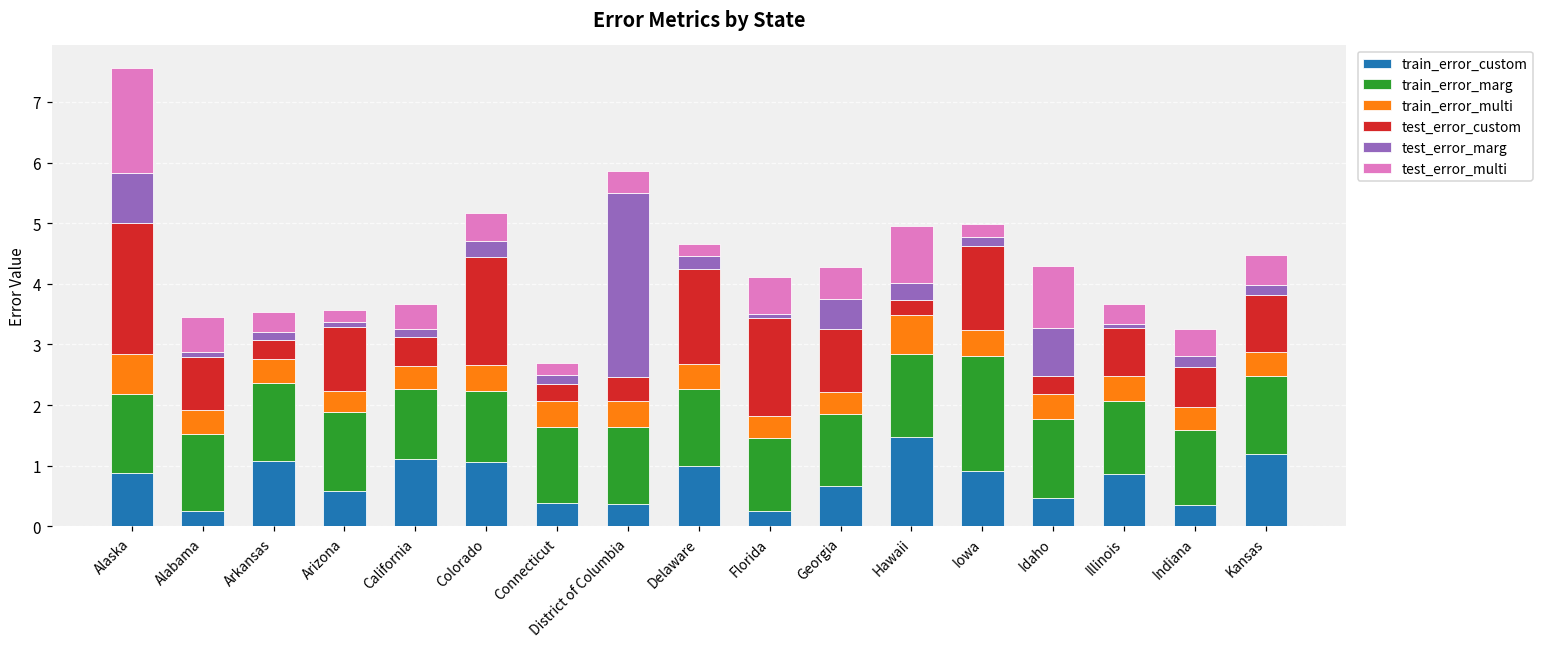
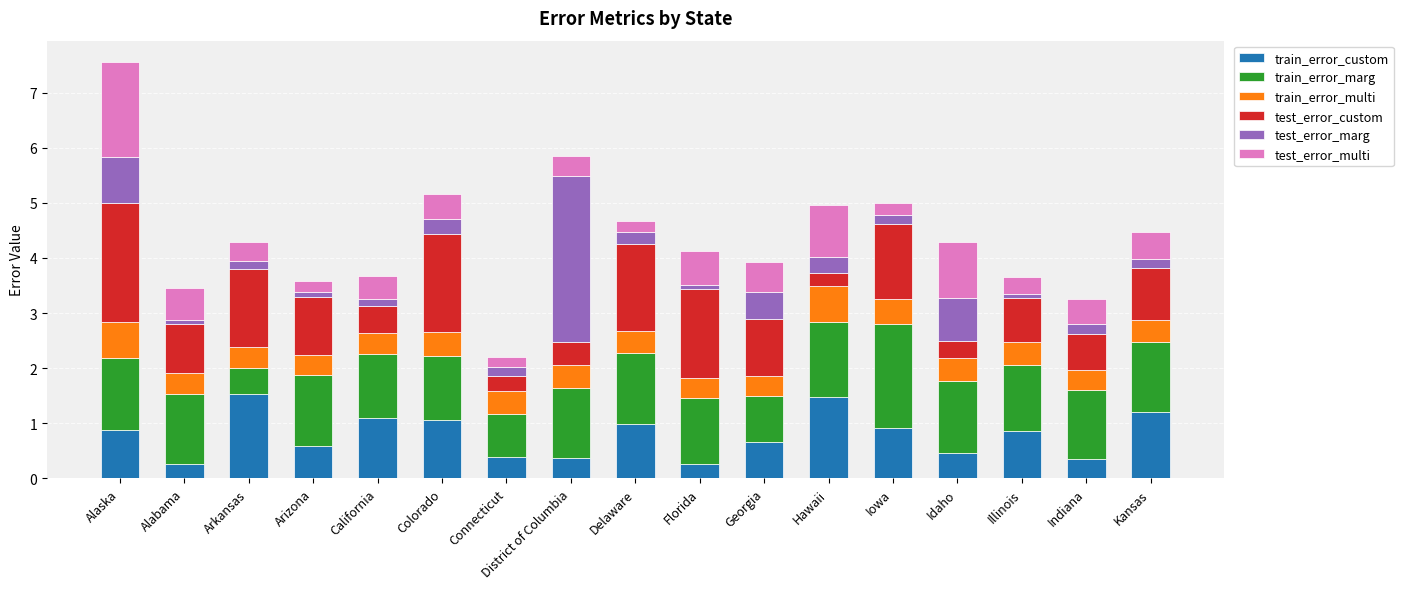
  {
    "train_error_custom": {
      "Alaska": 0.9,
      "Alabama": 0.3,
-     "Arkansas": 1.1,
+     "Arkansas": 1.5,
      "Arizona": 0.6,
      "California": 1.1,
      "Colorado": 1.1,
      "Connecticut": 0.4,
      "District of Columbia": 0.4,
      "Delaware": 1.0,
      "Florida": 0.3,
      "Georgia": 0.7,
      "Hawaii": 1.5,
      "Iowa": 0.9,
      "Idaho": 0.5,
      "Illinois": 0.9,
      "Indiana": 0.4,
      "Kansas": 1.2
    },
    "train_error_marg": {
      "Alaska": 1.3,
      "Alabama": 1.3,
-     "Arkansas": 1.3,
+     "Arkansas": 0.5,
      "Arizona": 1.3,
      "California": 1.2,
      "Colorado": 1.2,
-     "Connecticut": 1.3,
+     "Connecticut": 0.8,
      "District of Columbia": 1.3,
      "Delaware": 1.3,
      "Florida": 1.2,
-     "Georgia": 1.2,
+     "Georgia": 0.8,
      "Hawaii": 1.4,
      "Iowa": 1.9,
      "Idaho": 1.3,
      "Illinois": 1.2,
      "Indiana": 1.2,
      "Kansas": 1.3
    },
    "train_error_multi": {
      "Alaska": 0.7,
      "Alabama": 0.4,
      "Arkansas": 0.4,
      "Arizona": 0.4,
      "California": 0.4,
      "Colorado": 0.4,
      "Connecticut": 0.4,
      "District of Columbia": 0.4,
      "Delaware": 0.4,
      "Florida": 0.4,
      "Georgia": 0.4,
      "Hawaii": 0.6,
      "Iowa": 0.4,
      "Idaho": 0.4,
      "Illinois": 0.4,
      "Indiana": 0.4,
      "Kansas": 0.4
    },
    "test_error_custom": {
      "Alaska": 2.2,
      "Alabama": 0.9,
-     "Arkansas": 0.3,
+     "Arkansas": 1.4,
      "Arizona": 1.0,
      "California": 0.5,
      "Colorado": 1.8,
      "Connecticut": 0.3,
      "District of Columbia": 0.4,
      "Delaware": 1.6,
      "Florida": 1.6,
      "Georgia": 1.0,
      "Hawaii": 0.3,
      "Iowa": 1.4,
      "Idaho": 0.3,
      "Illinois": 0.8,
      "Indiana": 0.7,
      "Kansas": 0.9
    },
    "test_error_marg": {
      "Alaska": 0.8,
      "Alabama": 0.1,
      "Arkansas": 0.1,
      "Arizona": 0.1,
      "California": 0.1,
      "Colorado": 0.3,
      "Connecticut": 0.2,
      "District of Columbia": 3.0,
      "Delaware": 0.2,
      "Florida": 0.1,
      "Georgia": 0.5,
      "Hawaii": 0.3,
      "Iowa": 0.2,
      "Idaho": 0.8,
      "Illinois": 0.1,
      "Indiana": 0.2,
      "Kansas": 0.2
    },
    "test_error_multi": {
      "Alaska": 1.7,
      "Alabama": 0.6,
      "Arkansas": 0.3,
      "Arizona": 0.2,
      "California": 0.4,
      "Colorado": 0.5,
      "Connecticut": 0.2,
      "District of Columbia": 0.4,
      "Delaware": 0.2,
      "Florida": 0.6,
      "Georgia": 0.5,
      "Hawaii": 0.9,
      "Iowa": 0.2,
      "Idaho": 1.0,
      "Illinois": 0.3,
      "Indiana": 0.4,
      "Kansas": 0.5
    }
  }
